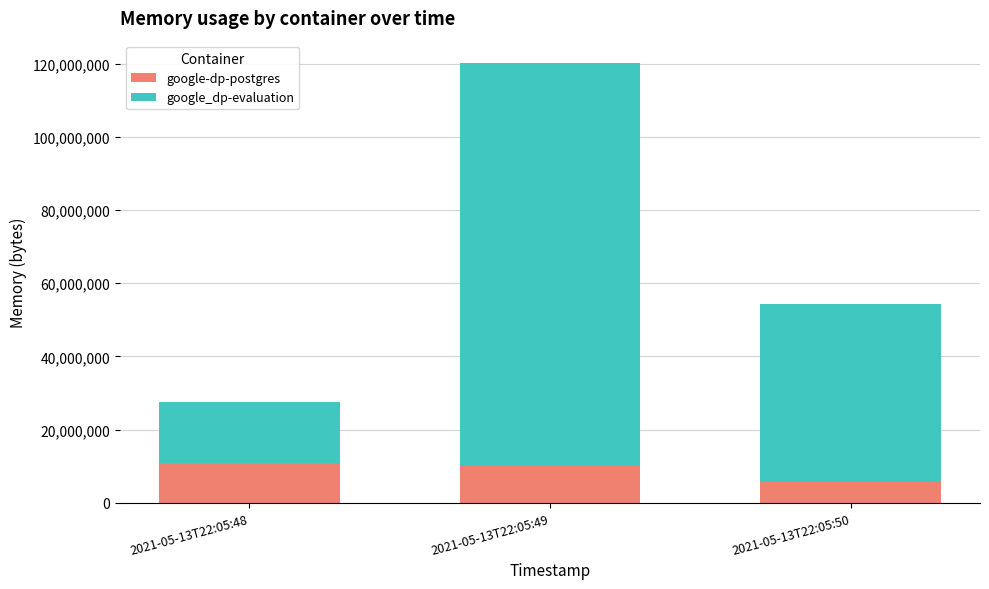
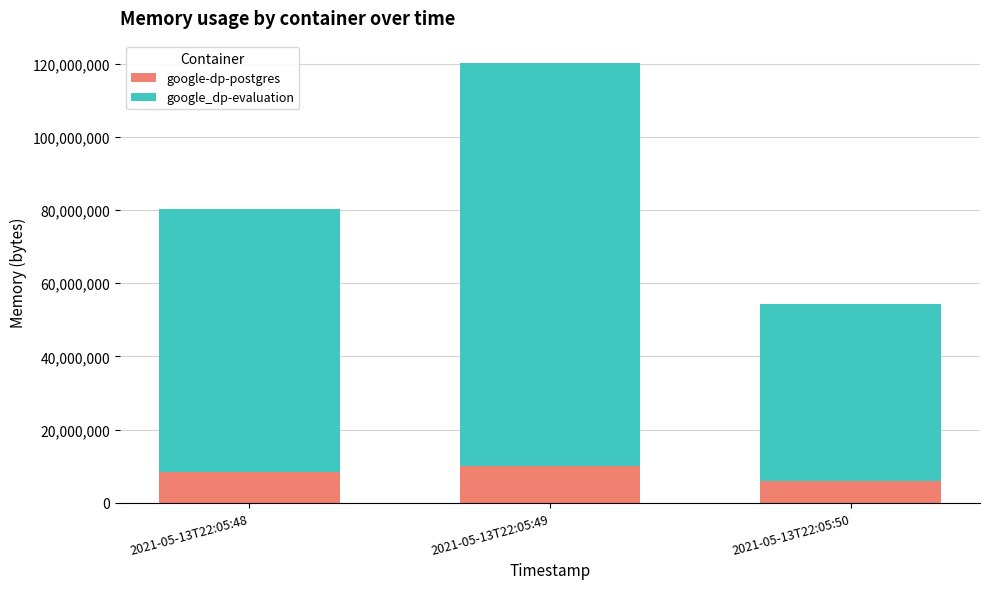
  {
    "google-dp-postgres": {
-     "2021-05-13T22:05:48": "11,000,000",
+     "2021-05-13T22:05:48": "8,000,000",
      "2021-05-13T22:05:49": "10,000,000",
      "2021-05-13T22:05:50": "6,000,000"
    },
    "google_dp-evaluation": {
-     "2021-05-13T22:05:48": "17,000,000",
+     "2021-05-13T22:05:48": "72,000,000",
      "2021-05-13T22:05:49": "110,000,000",
      "2021-05-13T22:05:50": "48,000,000"
    }
  }
